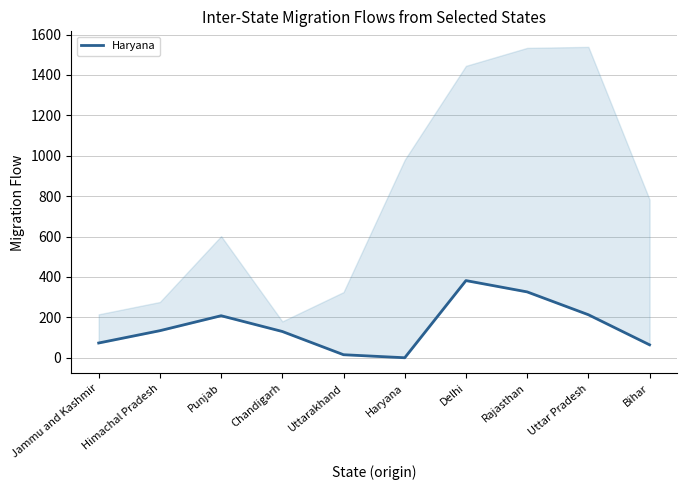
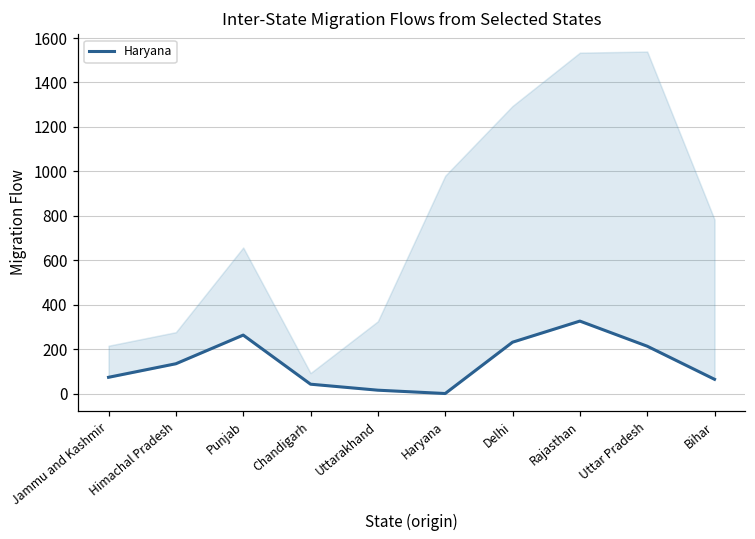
  {
    "Haryana": {
      "Jammu and Kashmir": 70,
      "Himachal Pradesh": 130,
-     "Punjab": 210,
-     "Chandigarh": 130,
+     "Punjab": 260,
+     "Chandigarh": 40,
      "Uttarakhand": 20,
      "Haryana": 0,
-     "Delhi": 380,
+     "Delhi": 230,
      "Rajasthan": 330,
      "Uttar Pradesh": 210,
      "Bihar": 60
    }
  }
